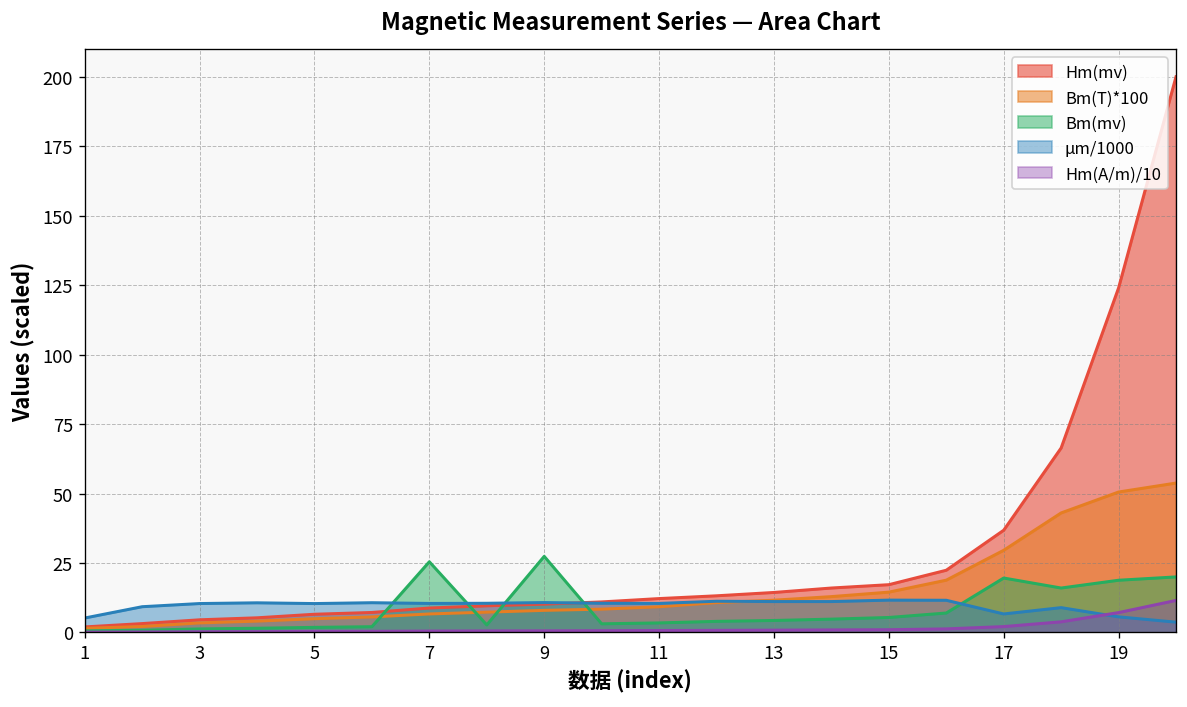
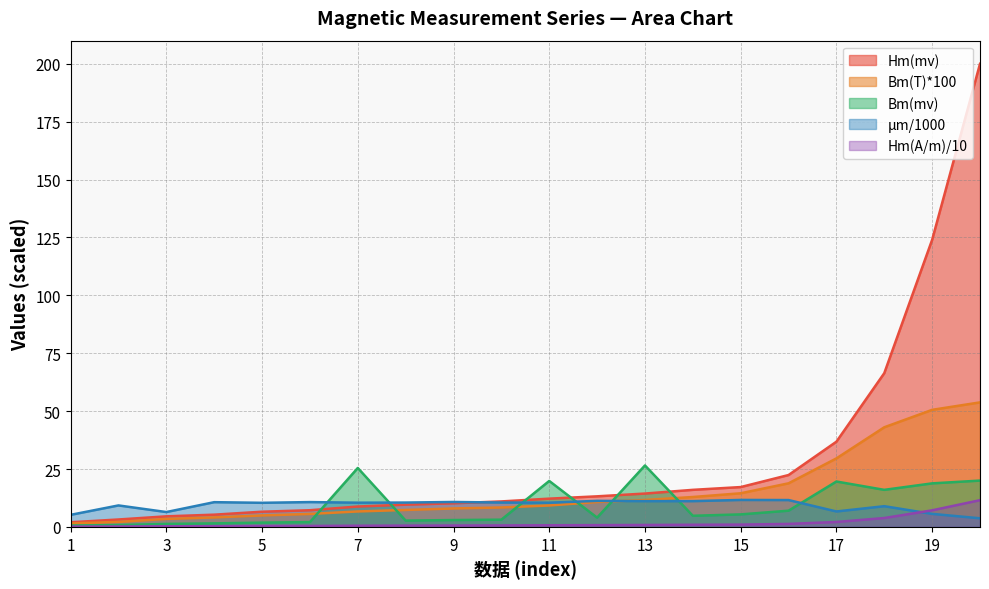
  {
    "Bm(mv)": {
      "5": 2,
      "7": 25,
-     "9": 27,
-     "11": 3,
-     "13": 4,
+     "9": 3,
+     "11": 20,
+     "13": 27,
      "15": 5,
      "17": 20,
      "19": 19
    },
    "μm/1000": {
      "1": 5,
-     "3": 10,
+     "3": 6,
      "5": 10,
      "7": 10,
      "11": 10,
      "15": 12,
      "17": 7,
      "19": 6
    },
    "Hm(A/m)/10": {
      "5": 0,
      "7": 1,
      "9": 1,
      "11": 1,
      "13": 1,
      "15": 1,
      "17": 2,
      "19": 7
    }
  }
